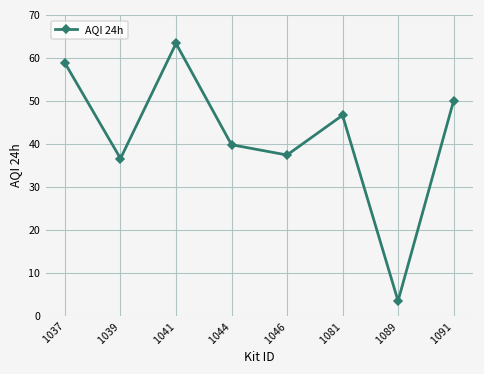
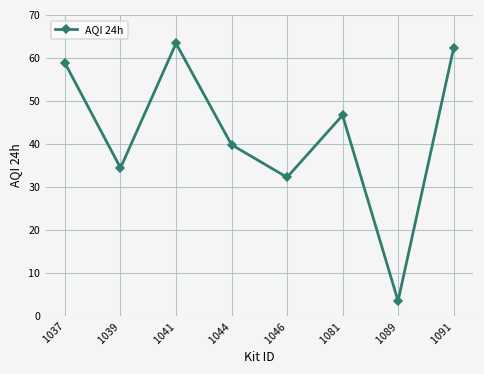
  {
    "1037": 59,
-   "1039": 37,
+   "1039": 34,
    "1041": 63,
    "1044": 40,
-   "1046": 37,
+   "1046": 32,
    "1081": 47,
    "1089": 3,
-   "1091": 50
+   "1091": 62
  }
